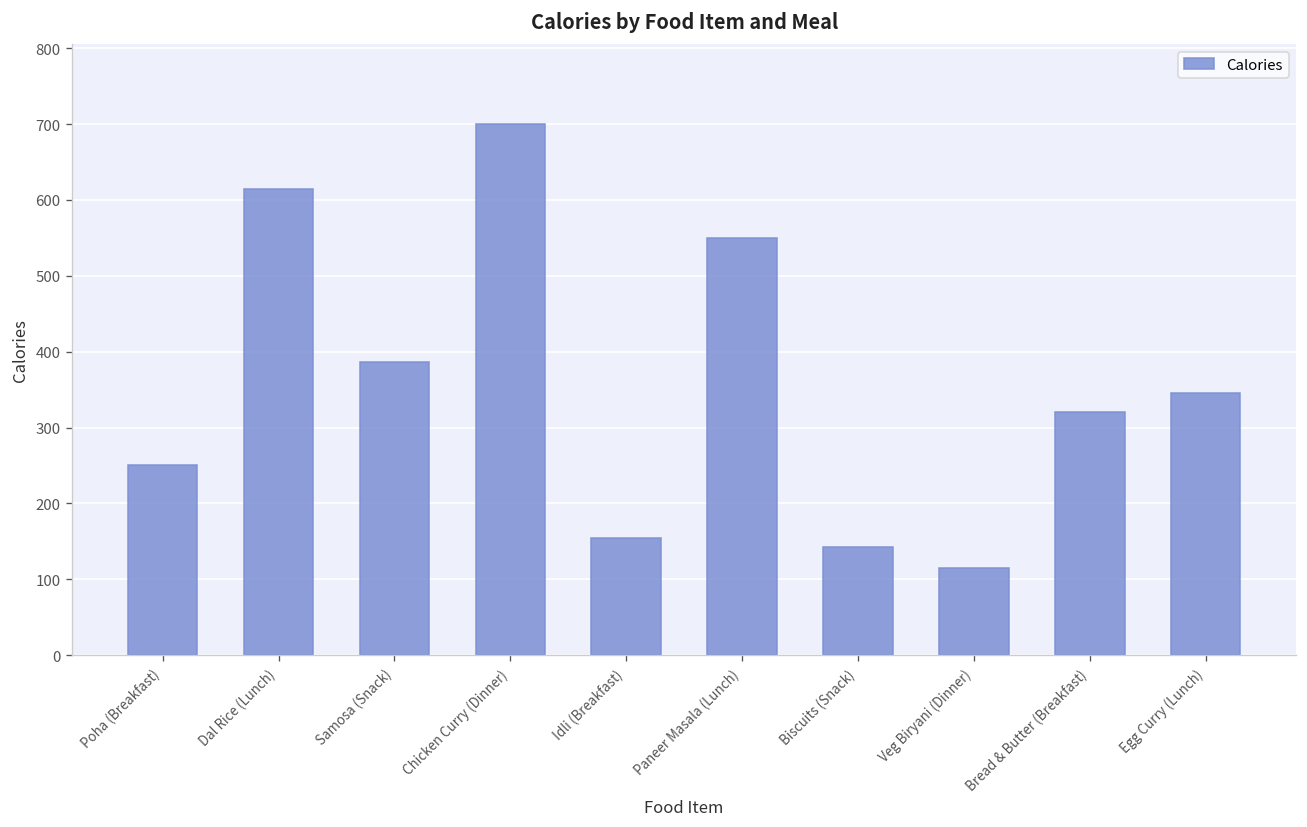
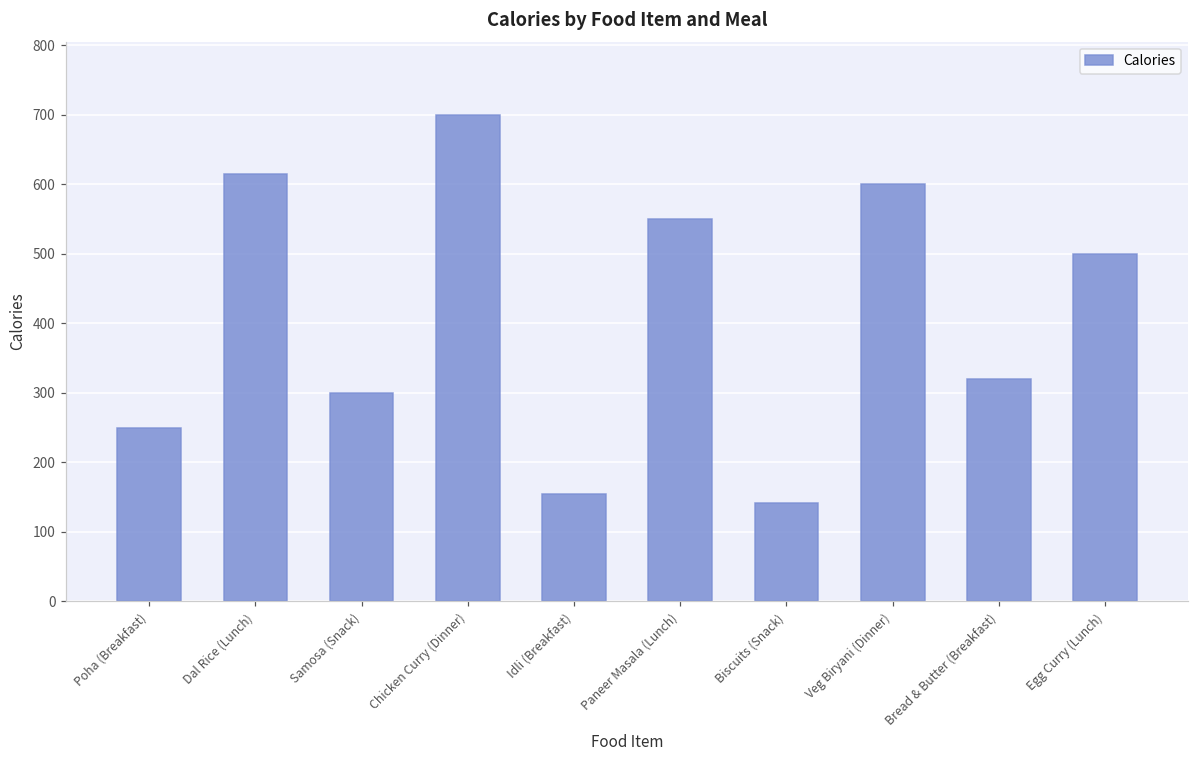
  {
    "Poha (Breakfast)": 250,
    "Dal Rice (Lunch)": 610,
-   "Samosa (Snack)": 390,
+   "Samosa (Snack)": 300,
    "Chicken Curry (Dinner)": 700,
    "Idli (Breakfast)": 160,
    "Paneer Masala (Lunch)": 550,
    "Biscuits (Snack)": 140,
-   "Veg Biryani (Dinner)": 120,
+   "Veg Biryani (Dinner)": 600,
    "Bread & Butter (Breakfast)": 320,
-   "Egg Curry (Lunch)": 350
+   "Egg Curry (Lunch)": 500
  }
